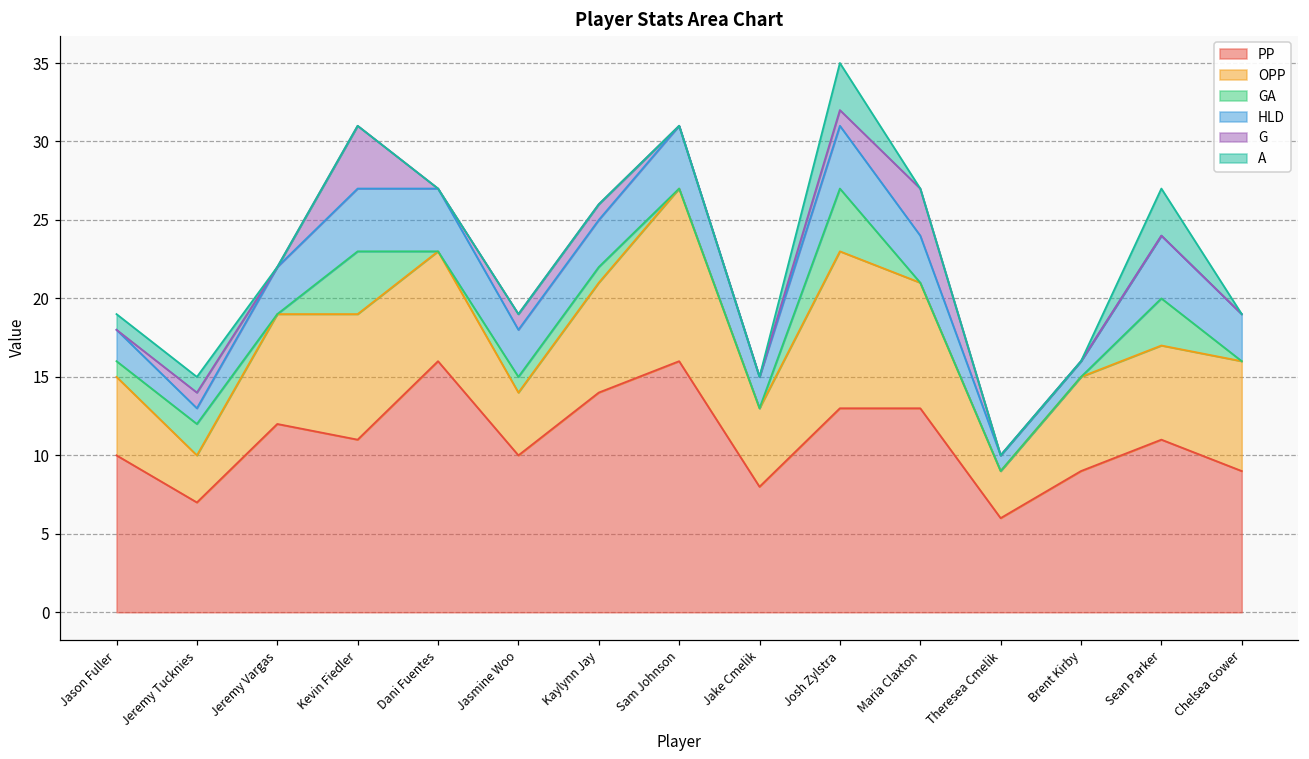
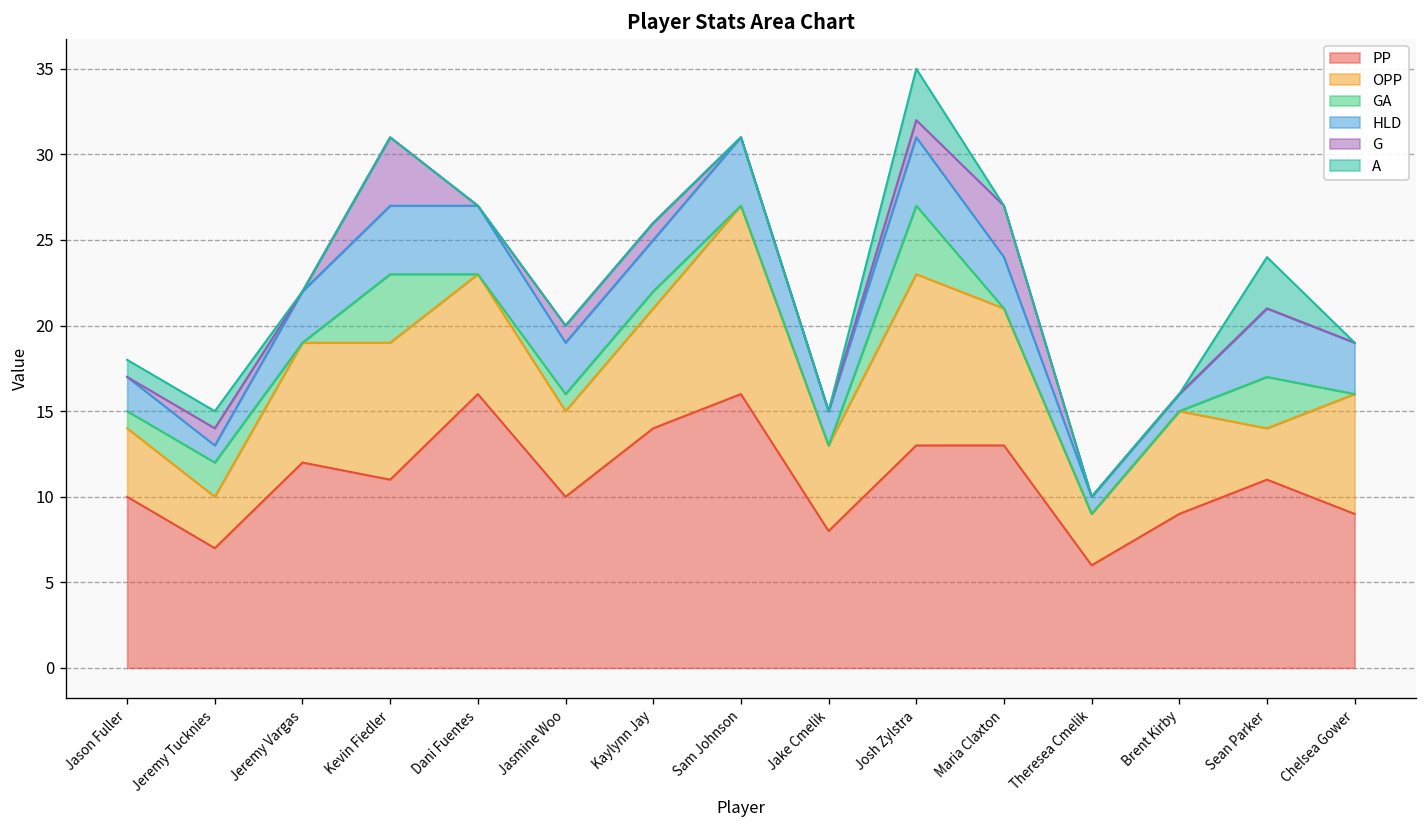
  {
    "PP": {
      "Jason Fuller": 10,
      "Jeremy Tucknies": 7,
      "Jeremy Vargas": 12,
      "Kevin Fiedler": 11,
      "Dani Fuentes": 16,
      "Jasmine Woo": 10,
      "Kaylynn Jay": 14,
      "Sam Johnson": 16,
      "Jake Cmelik": 8,
      "Josh Zylstra": 13,
      "Maria Claxton": 13,
      "Theresea Cmelik": 6,
      "Brent Kirby": 9,
      "Sean Parker": 11,
      "Chelsea Gower": 9
    },
    "OPP": {
-     "Jason Fuller": 5,
+     "Jason Fuller": 4,
      "Jeremy Tucknies": 3,
      "Kevin Fiedler": 8,
-     "Jasmine Woo": 4,
+     "Jasmine Woo": 5,
      "Kaylynn Jay": 7,
      "Josh Zylstra": 10,
-     "Sean Parker": 6
+     "Sean Parker": 3
    },
    "G": {
      "Jeremy Tucknies": 1,
      "Josh Zylstra": 1
    }
  }
